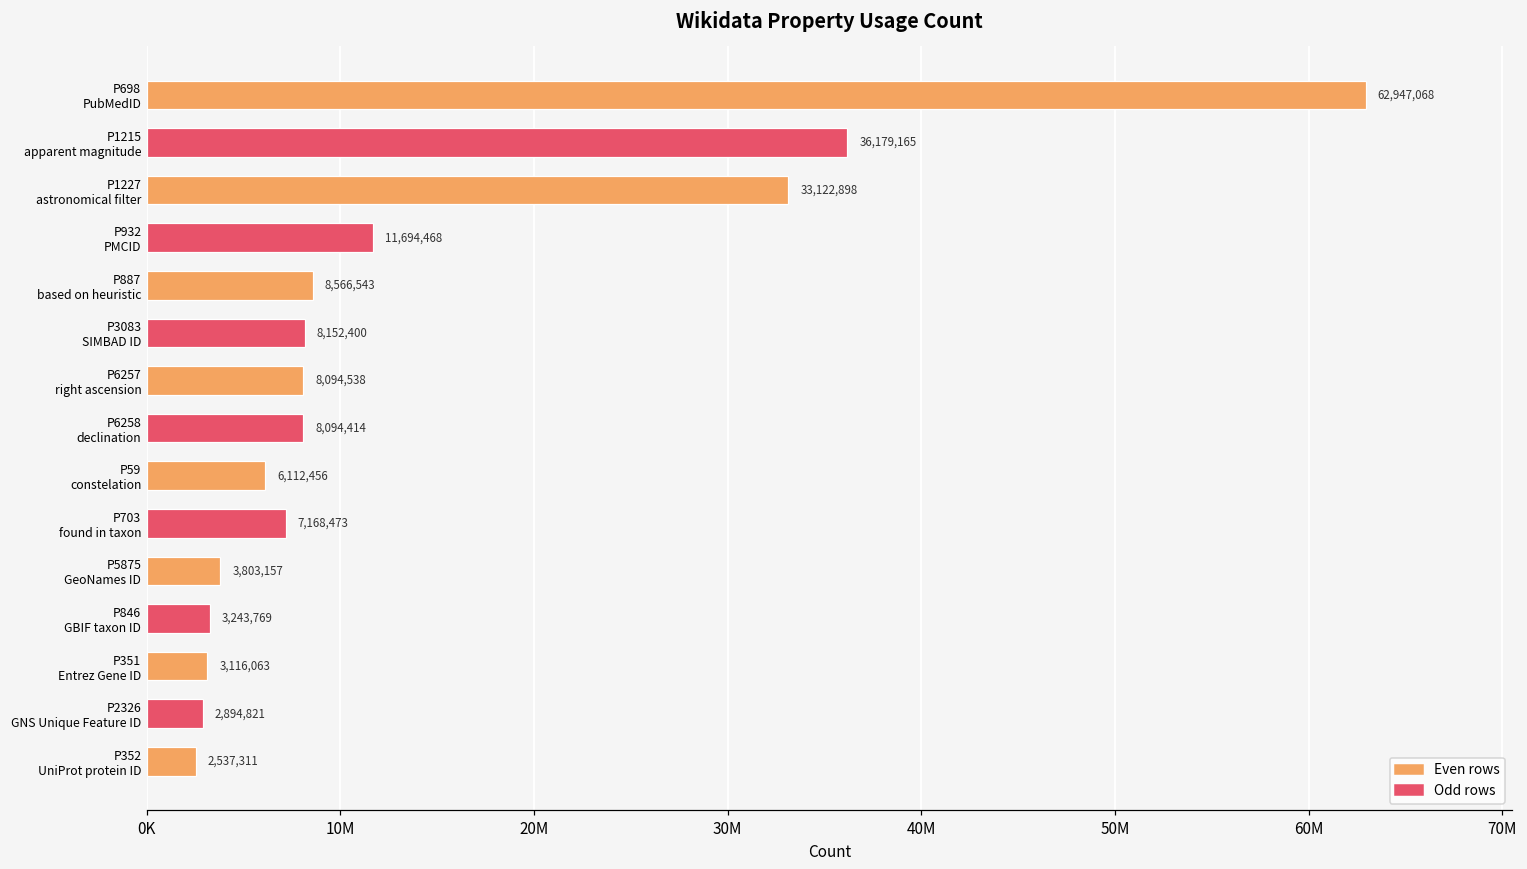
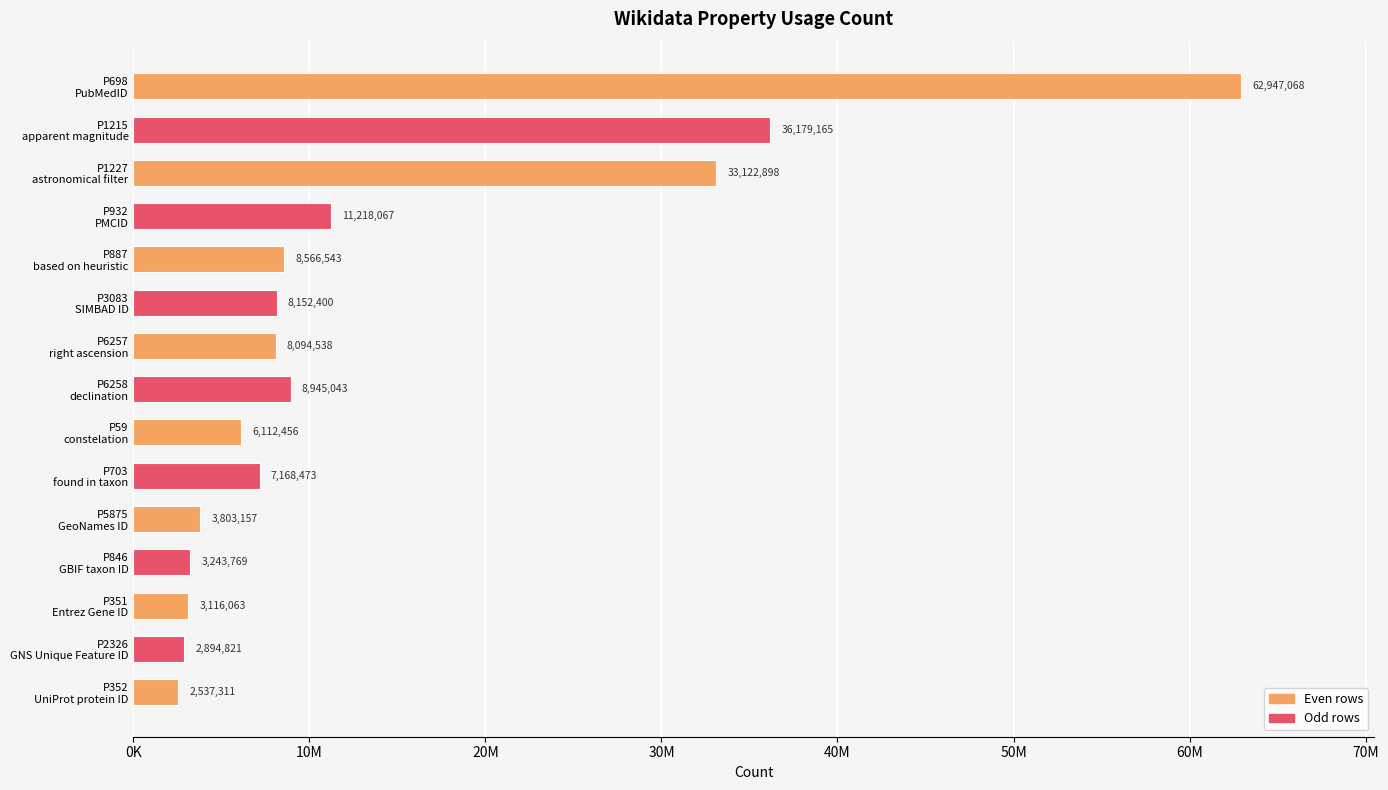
  {
    "P698 PubMedID": "62,947,068",
    "P1215 apparent magnitude": "36,179,165",
    "P1227 astronomical filter": "33,122,898",
-   "P932 PMCID": "11,694,468",
+   "P932 PMCID": "11,218,067",
    "P887 based on heuristic": "8,566,543",
    "P3083 SIMBAD ID": "8,152,400",
    "P6257 right ascension": "8,094,538",
-   "P6258 declination": "8,094,414",
+   "P6258 declination": "8,945,043",
    "P59 constelation": "6,112,456",
    "P703 found in taxon": "7,168,473",
    "P5875 GeoNames ID": "3,803,157",
    "P846 GBIF taxon ID": "3,243,769",
    "P351 Entrez Gene ID": "3,116,063",
    "P2326 GNS Unique Feature ID": "2,894,821",
    "P352 UniProt protein ID": "2,537,311"
  }
